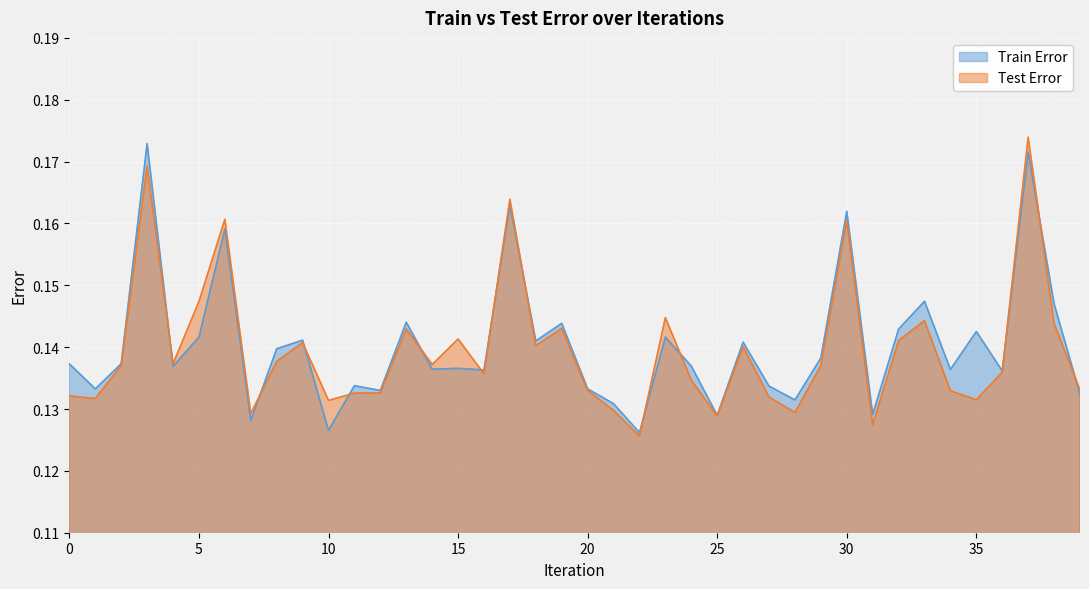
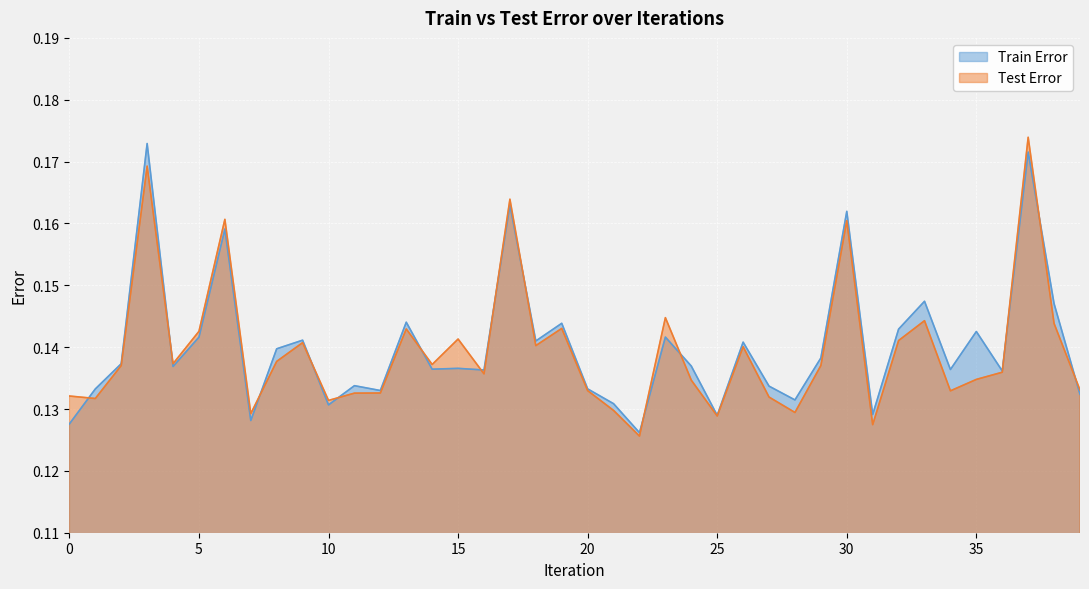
  {
    "Train Error": {
-     "0": 0.137,
+     "0": 0.128,
      "5": 0.142,
-     "10": 0.127,
+     "10": 0.131,
      "15": 0.137,
      "30": 0.162,
      "35": 0.143
    },
    "Test Error": {
      "0": 0.132,
-     "5": 0.147,
+     "5": 0.143,
      "10": 0.131,
      "15": 0.141,
      "30": 0.160,
-     "35": 0.131
+     "35": 0.135
    }
  }
